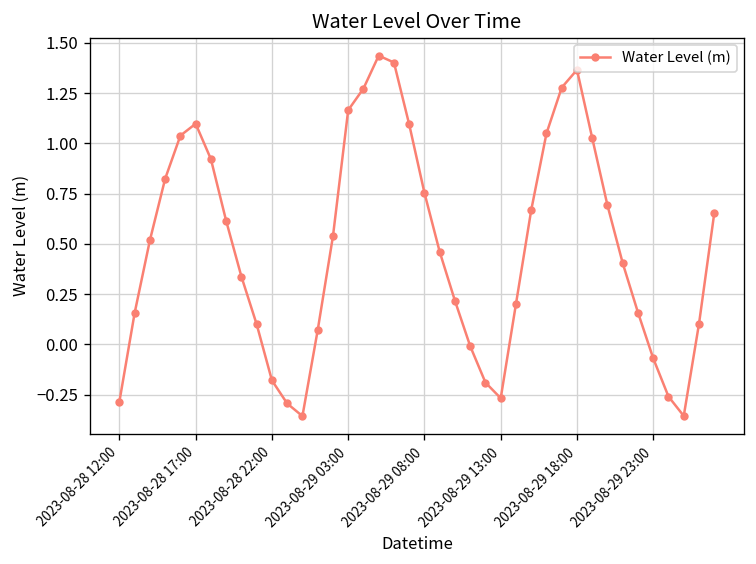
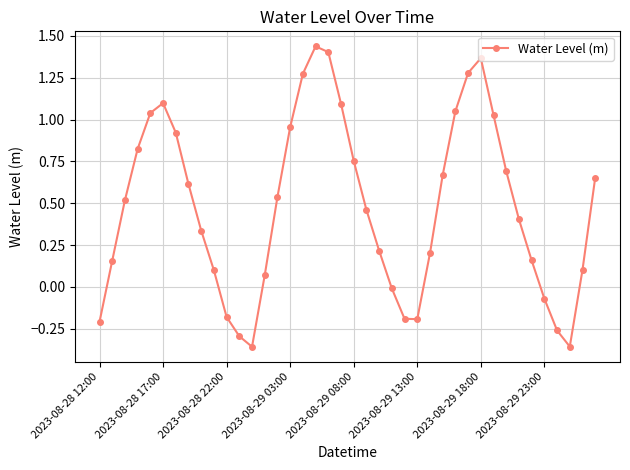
  {
-   "2023-08-28 12:00": -0.29,
+   "2023-08-28 12:00": -0.21,
    "2023-08-28 17:00": 1.10,
    "2023-08-28 22:00": -0.18,
-   "2023-08-29 03:00": 1.17,
+   "2023-08-29 03:00": 0.95,
    "2023-08-29 08:00": 0.75,
-   "2023-08-29 13:00": -0.27,
+   "2023-08-29 13:00": -0.19,
    "2023-08-29 23:00": -0.07
  }
